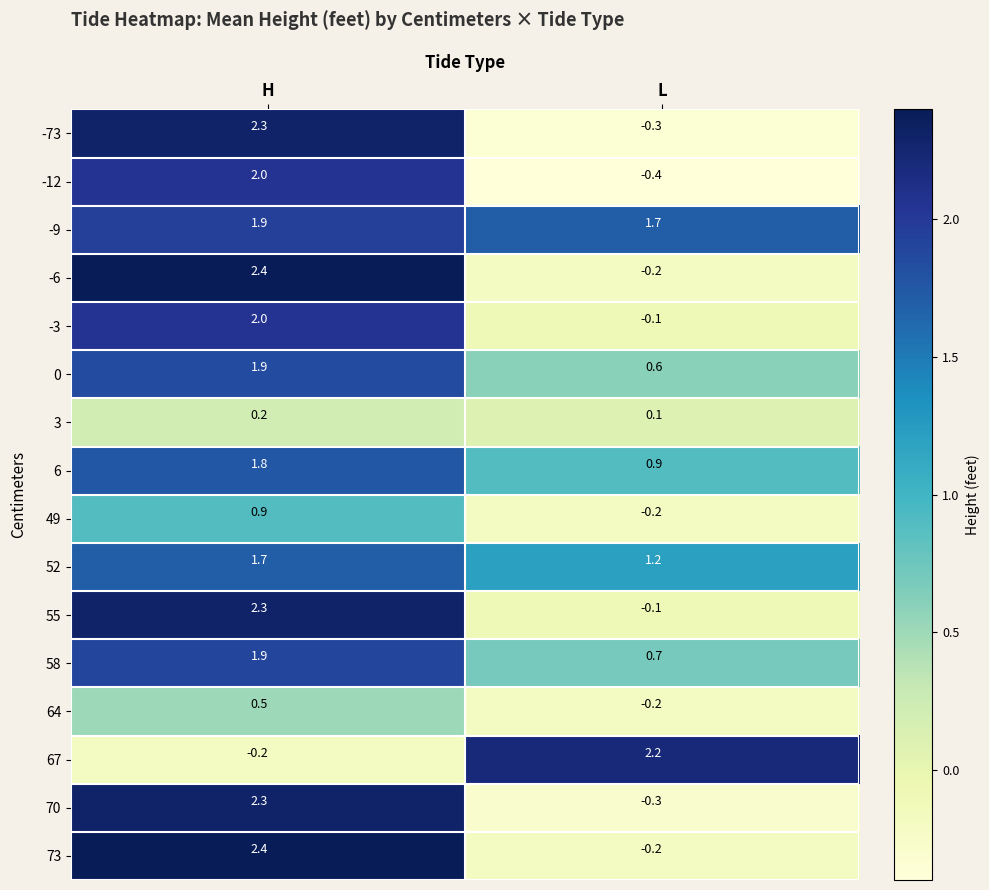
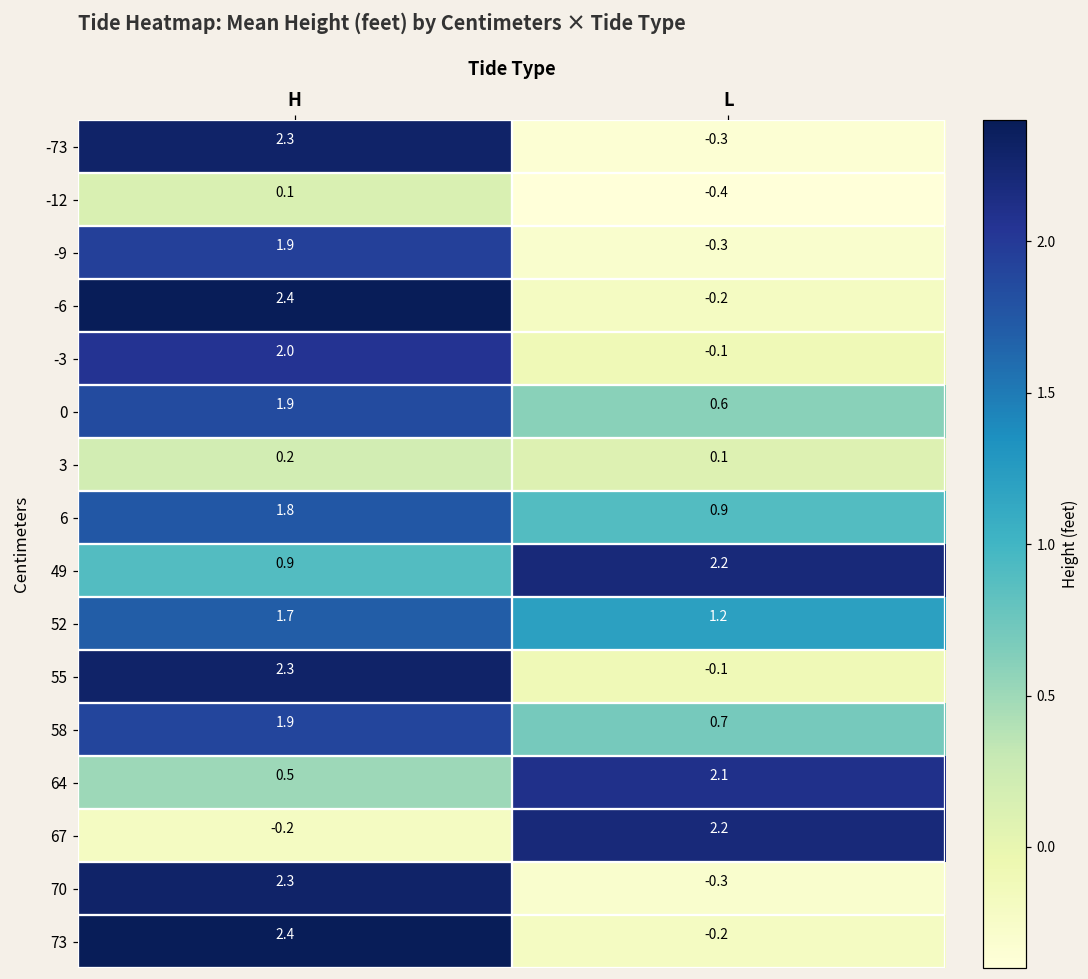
  {
    "-73": {
      "H": 2.3,
      "L": -0.3
    },
    "-12": {
-     "H": 2.0,
+     "H": 0.1,
      "L": -0.4
    },
    "-9": {
      "H": 1.9,
-     "L": 1.7
+     "L": -0.3
    },
    "-6": {
      "H": 2.4,
      "L": -0.2
    },
    "-3": {
      "H": 2.0,
      "L": -0.1
    },
    "0": {
      "H": 1.9,
      "L": 0.6
    },
    "3": {
      "H": 0.2,
      "L": 0.1
    },
    "6": {
      "H": 1.8,
      "L": 0.9
    },
    "49": {
      "H": 0.9,
-     "L": -0.2
+     "L": 2.2
    },
    "52": {
      "H": 1.7,
      "L": 1.2
    },
    "55": {
      "H": 2.3,
      "L": -0.1
    },
    "58": {
      "H": 1.9,
      "L": 0.7
    },
    "64": {
      "H": 0.5,
-     "L": -0.2
+     "L": 2.1
    },
    "67": {
      "H": -0.2,
      "L": 2.2
    },
    "70": {
      "H": 2.3,
      "L": -0.3
    },
    "73": {
      "H": 2.4,
      "L": -0.2
    }
  }
